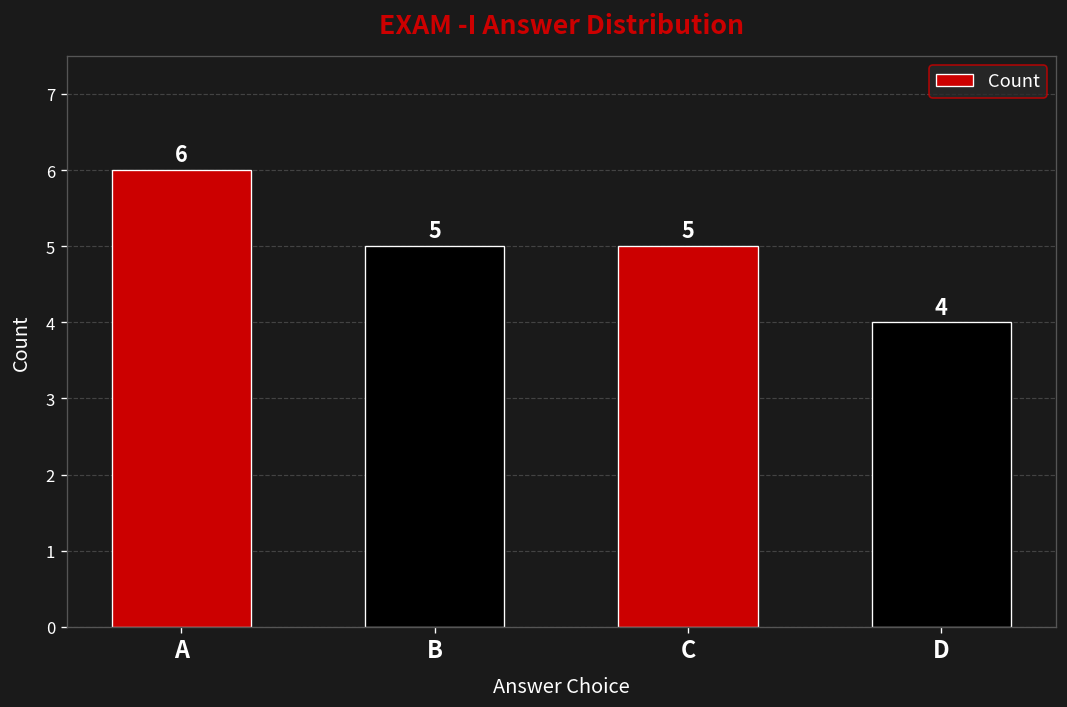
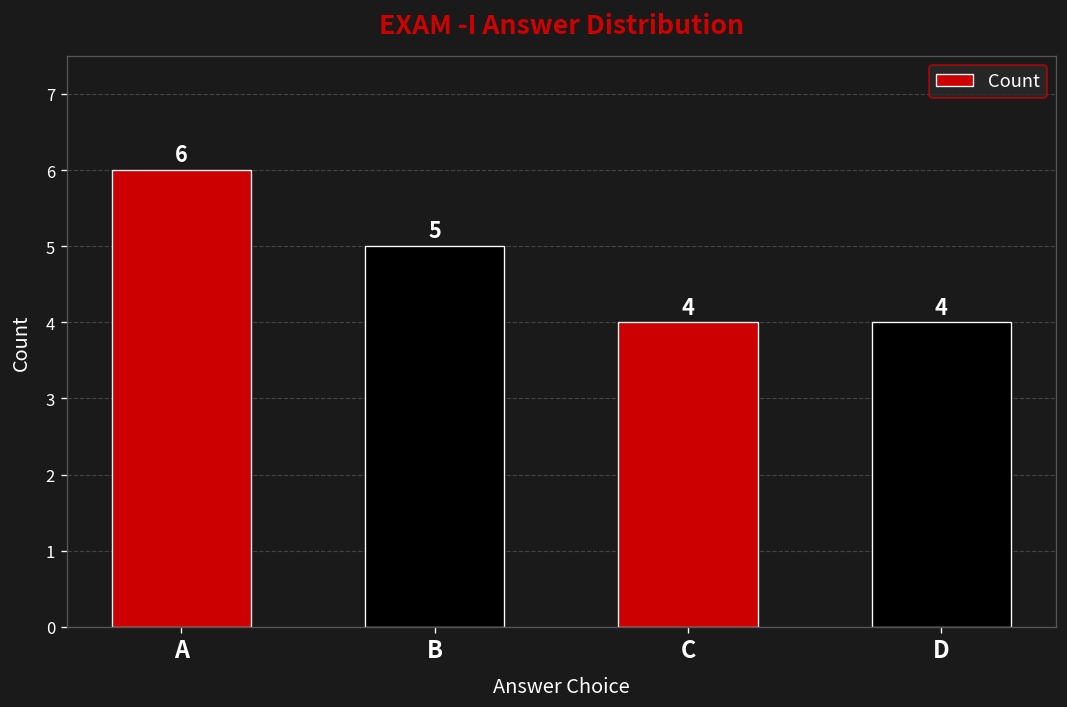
  {
    "A": 6,
    "B": 5,
-   "C": 5,
+   "C": 4,
    "D": 4
  }
